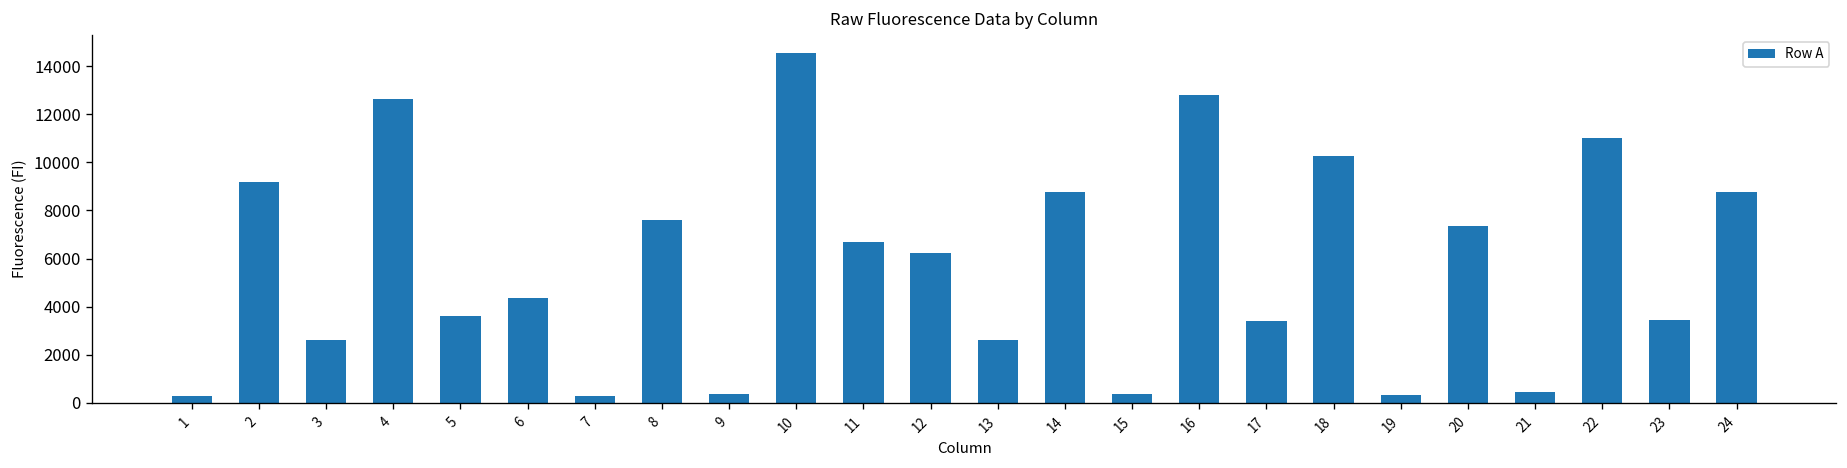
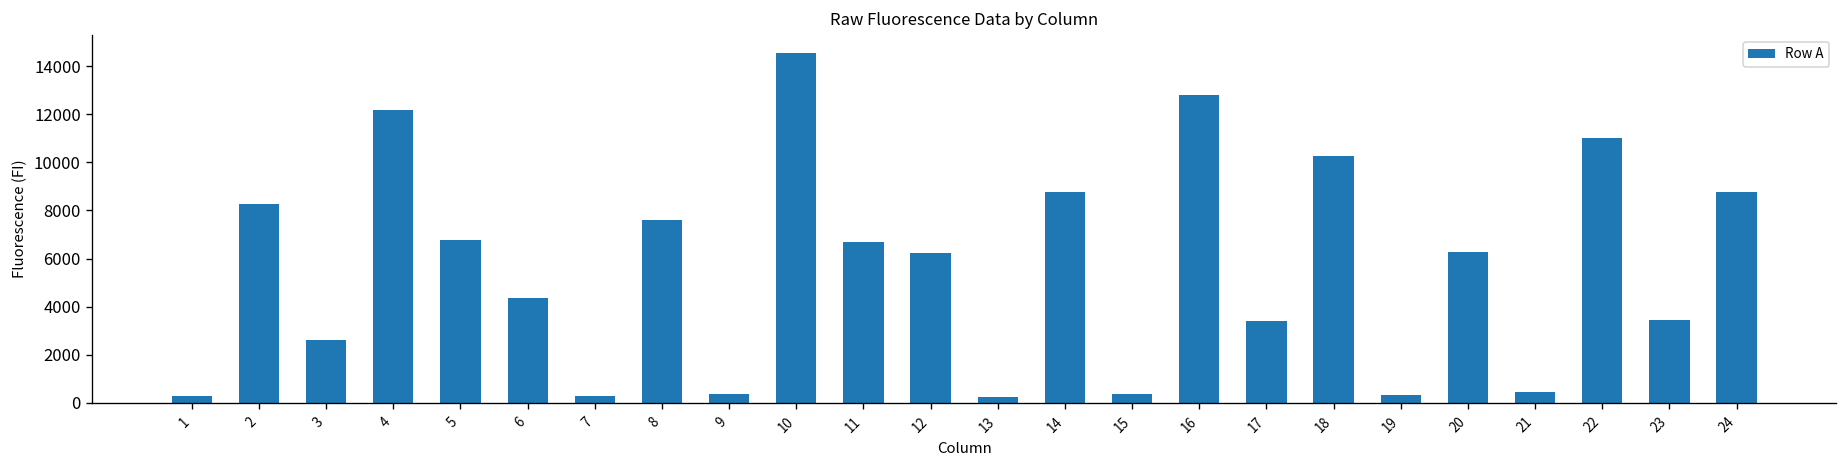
  {
    "1": 300,
-   "2": 9200,
+   "2": 8300,
    "3": 2600,
-   "4": 12700,
-   "5": 3600,
+   "4": 12200,
+   "5": 6800,
    "6": 4400,
    "7": 300,
    "8": 7600,
    "9": 400,
    "10": 14600,
    "11": 6700,
    "12": 6200,
-   "13": 2600,
+   "13": 300,
    "14": 8800,
    "15": 400,
    "16": 12800,
    "17": 3400,
    "18": 10300,
    "19": 300,
-   "20": 7300,
+   "20": 6300,
    "21": 400,
    "22": 11000,
    "23": 3500,
    "24": 8800
  }
